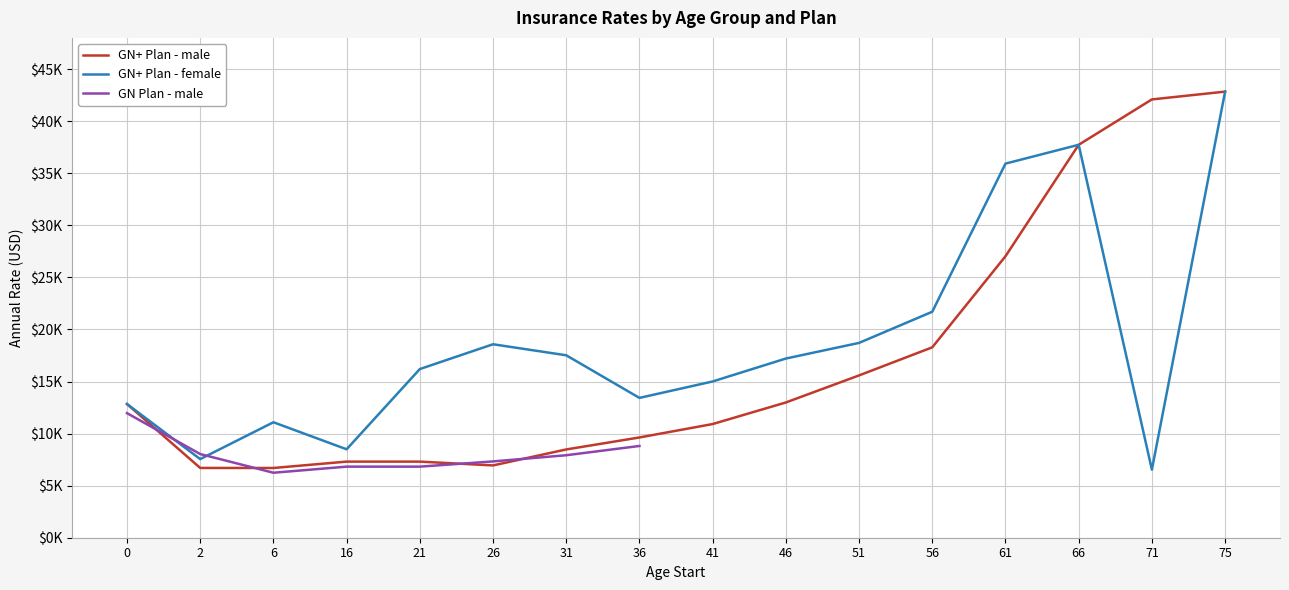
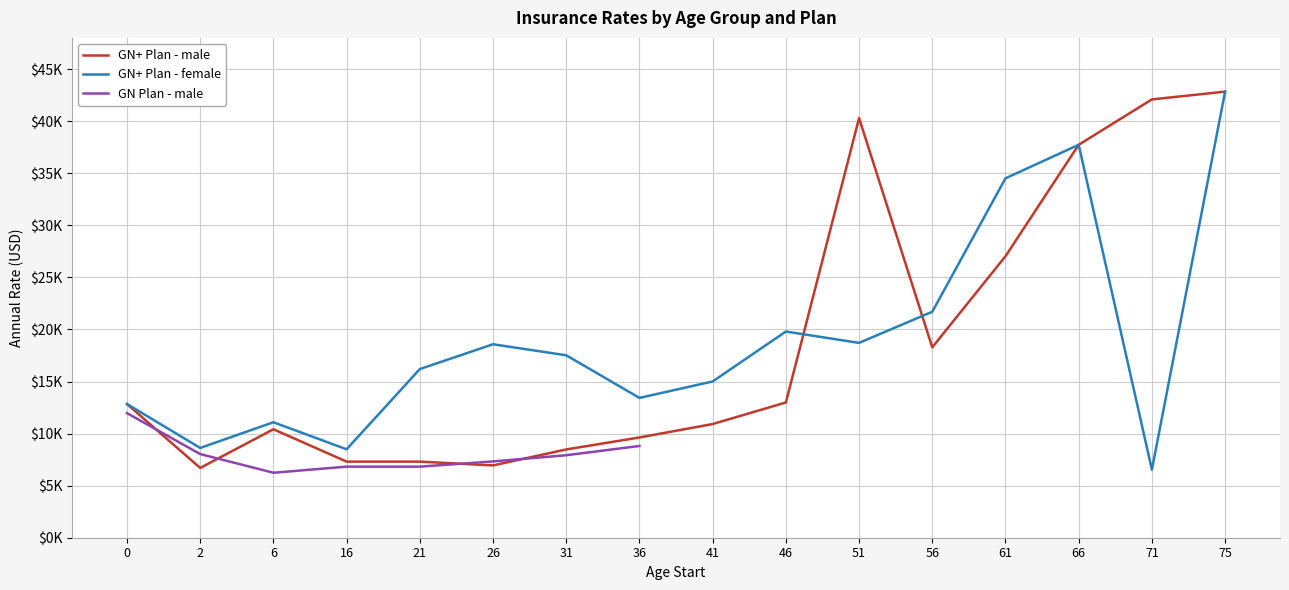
  {
    "GN+ Plan - male": {
      "2": "$6700",
-     "6": "$6700",
+     "6": "$10400",
      "16": "$7300",
      "21": "$7300",
      "26": "$6900",
      "31": "$8500",
      "36": "$9600",
      "41": "$10900",
      "46": "$13000",
-     "51": "$15600",
+     "51": "$40300",
      "56": "$18300",
      "61": "$27000",
      "71": "$42100"
    },
    "GN+ Plan - female": {
-     "2": "$7500",
+     "2": "$8600",
      "6": "$11100",
      "16": "$8500",
      "21": "$16200",
      "26": "$18600",
      "31": "$17500",
      "36": "$13400",
      "41": "$15000",
-     "46": "$17200",
+     "46": "$19800",
      "51": "$18700",
      "56": "$21700",
-     "61": "$35900",
+     "61": "$34500",
      "71": "$6500"
    },
    "GN Plan - male": {
      "0": "$12000",
      "2": "$8000",
      "6": "$6200",
      "16": "$6800",
      "21": "$6800",
      "26": "$7300",
      "31": "$7900",
      "36": "$8800"
    }
  }
